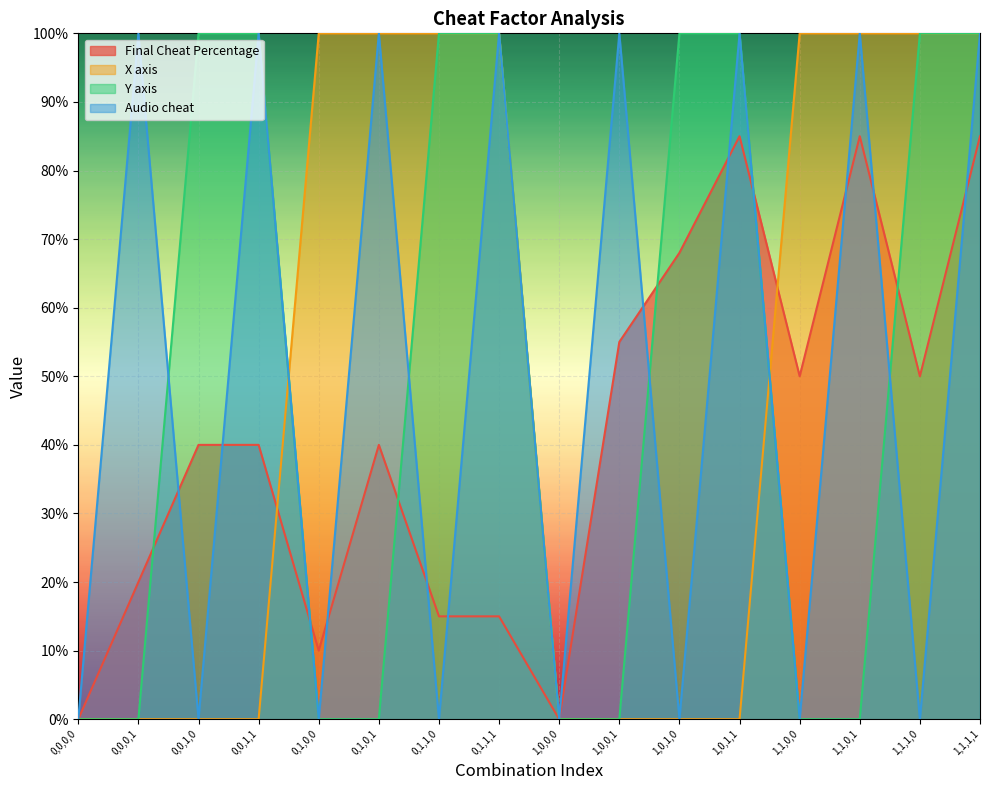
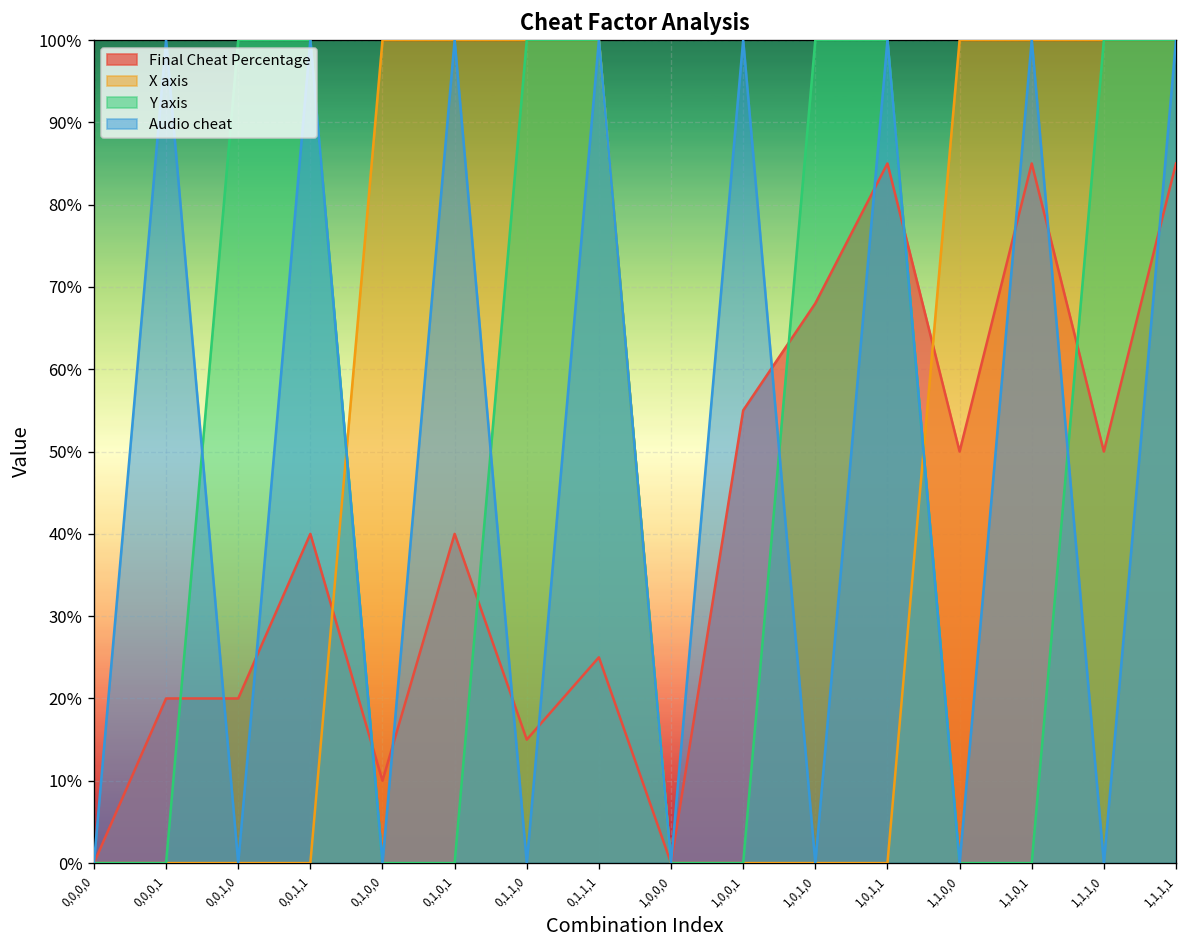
  {
    "Final Cheat Percentage": {
      "0,0,0,1": "20%",
-     "0,0,1,0": "40%",
+     "0,0,1,0": "20%",
      "0,0,1,1": "40%",
      "0,1,0,0": "10%",
      "0,1,0,1": "40%",
      "0,1,1,0": "15%",
-     "0,1,1,1": "15%",
+     "0,1,1,1": "25%",
      "1,0,0,1": "55%",
      "1,0,1,0": "68%",
      "1,0,1,1": "85%",
      "1,1,0,0": "50%",
      "1,1,0,1": "85%",
      "1,1,1,0": "50%",
      "1,1,1,1": "85%"
    },
    "X axis": {
      "0,0,1,1": "0%",
      "0,1,0,0": "100%",
      "1,0,1,1": "0%",
      "1,1,0,0": "100%"
    },
    "Y axis": {
      "0,0,1,0": "100%",
      "0,1,0,1": "0%",
      "1,0,1,0": "100%",
      "1,1,0,1": "0%"
    },
    "Audio cheat": {
      "0,0,0,1": "100%",
      "0,1,1,0": "0%",
      "1,0,0,1": "100%",
      "1,1,1,0": "0%"
    }
  }
